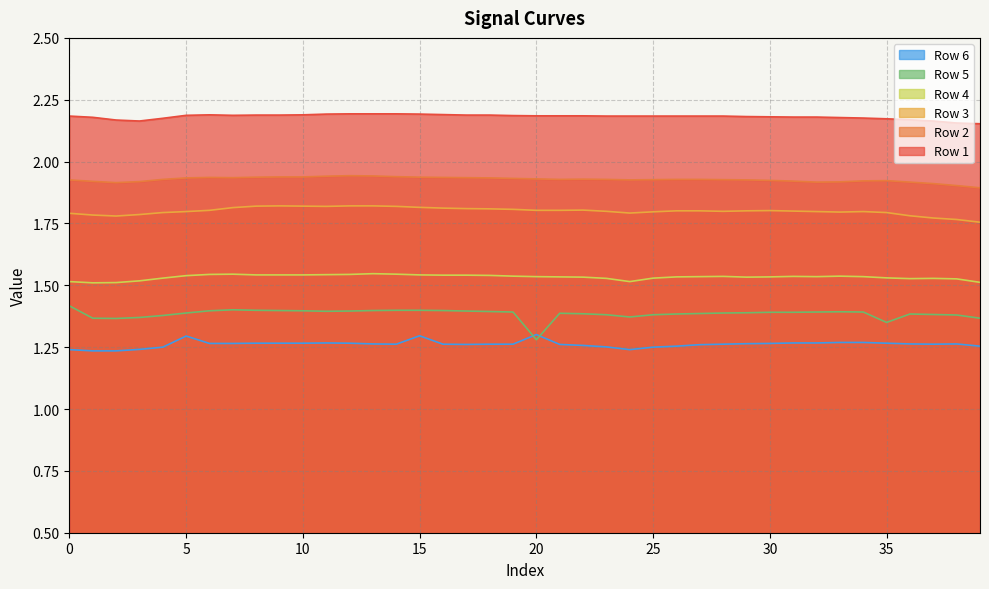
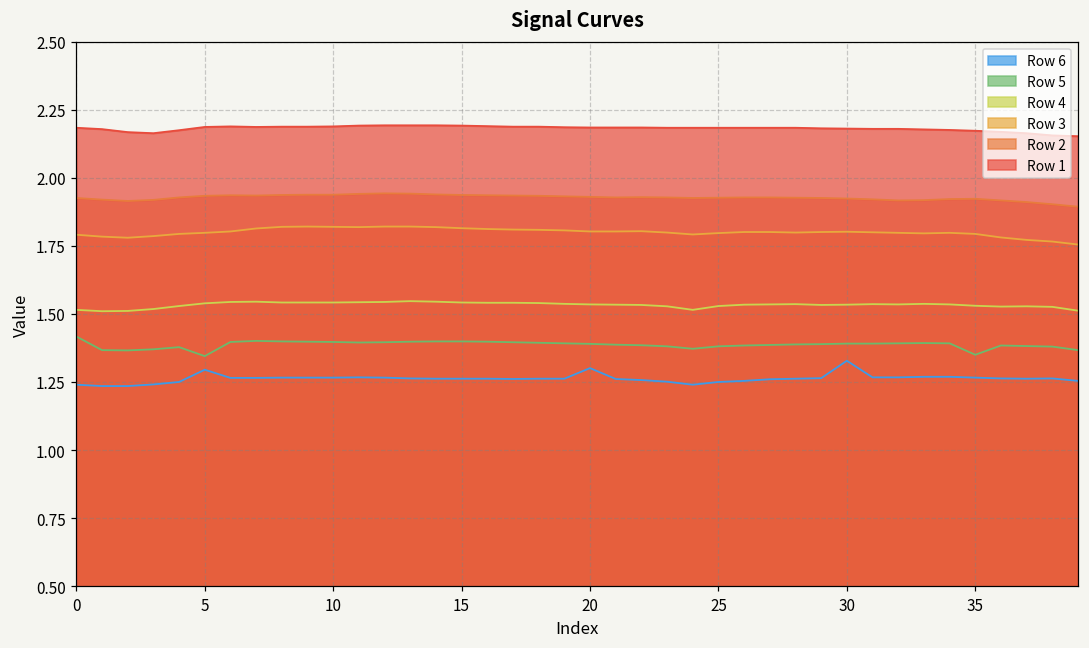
  {
    "Row 6": {
      "0": 1.24,
      "5": 1.30,
      "10": 1.27,
-     "15": 1.30,
+     "15": 1.26,
      "20": 1.30,
      "25": 1.25,
-     "30": 1.27,
+     "30": 1.33,
      "35": 1.27
    },
    "Row 5": {
      "0": 1.42,
-     "5": 1.39,
+     "5": 1.35,
      "10": 1.40,
      "15": 1.40,
-     "20": 1.28,
+     "20": 1.39,
      "25": 1.38,
      "30": 1.39,
      "35": 1.35
    }
  }
